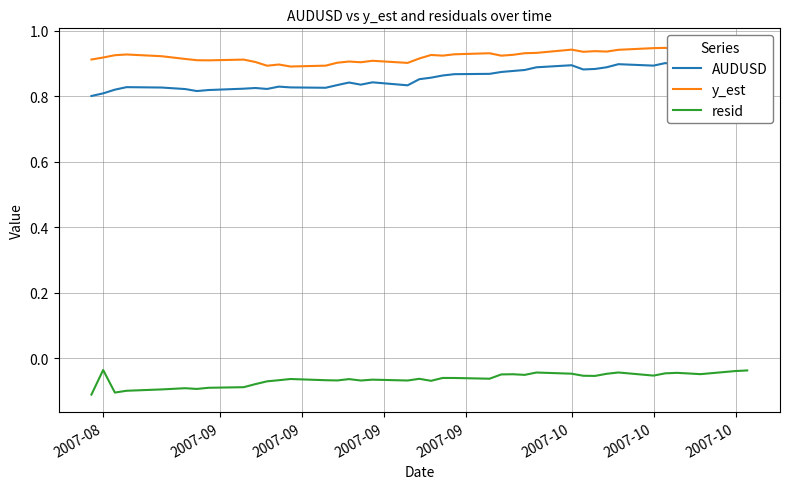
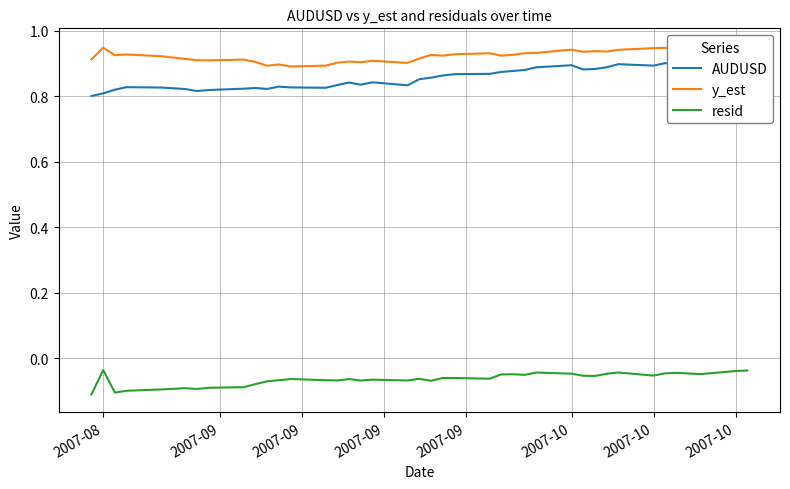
  {
    "AUDUSD": {
      "2007-08": 0.81
    },
    "y_est": {
-     "2007-08": 0.92
+     "2007-08": 0.95
    },
    "resid": {
      "2007-08": -0.04
    }
  }
